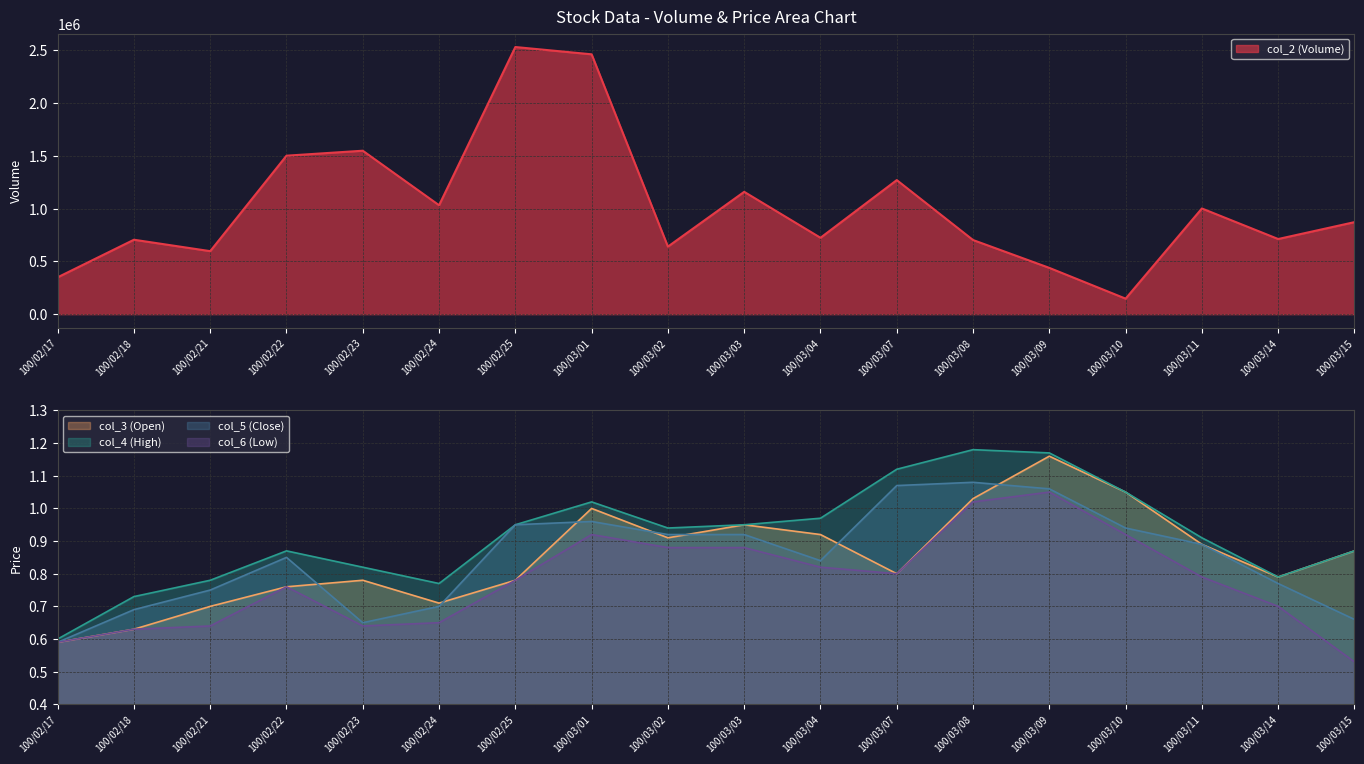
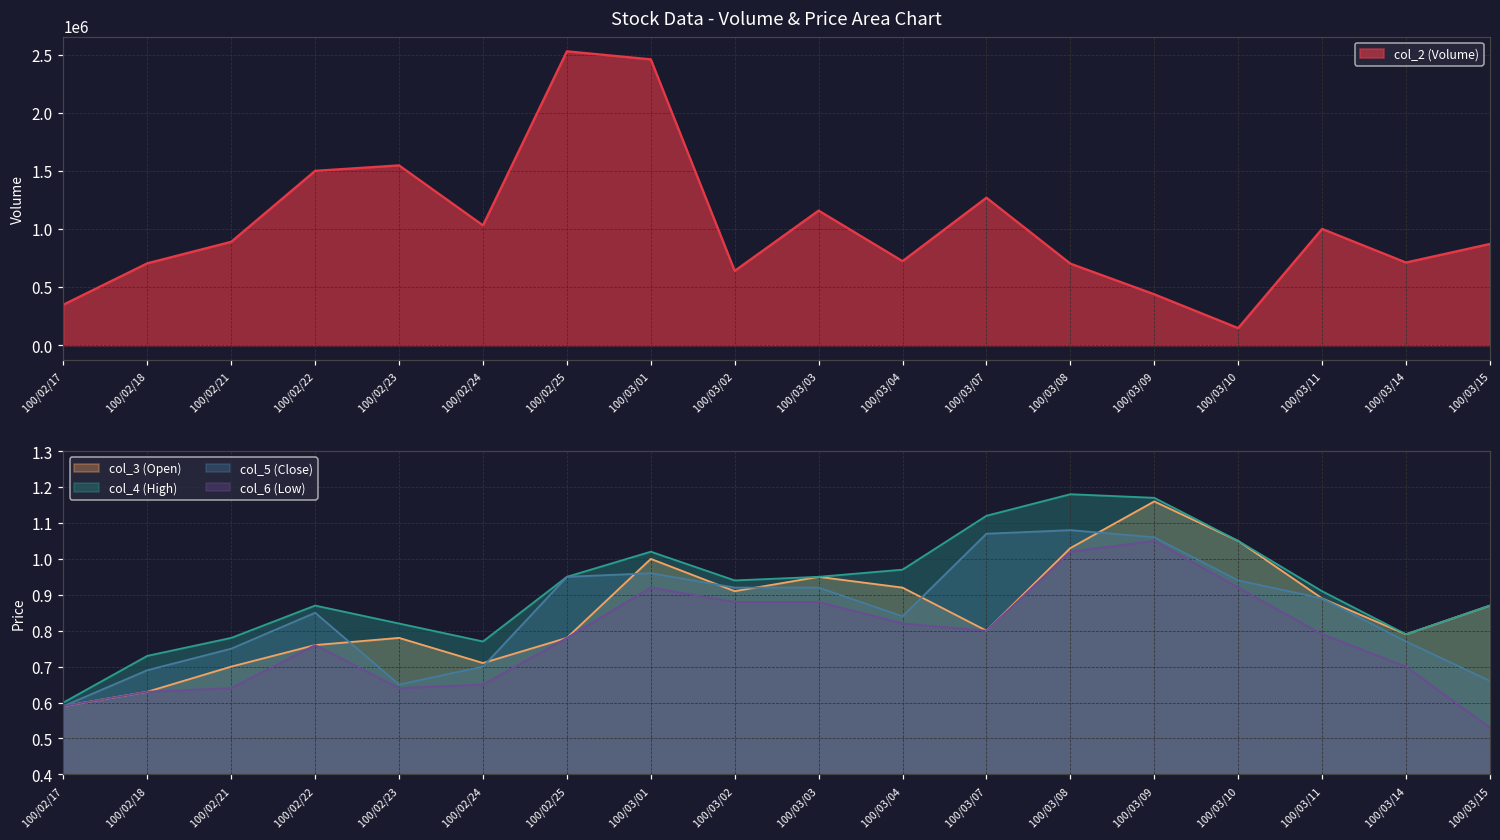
  {
    "Stock Data - Volume & Price Area Chart": {
      "100/02/17": 350000,
      "100/02/18": 700000,
-     "100/02/21": 600000,
+     "100/02/21": 890000,
      "100/02/22": 1500000,
      "100/02/23": 1550000,
      "100/02/24": 1030000,
      "100/02/25": 2530000,
      "100/03/01": 2460000,
      "100/03/02": 640000,
      "100/03/03": 1160000,
      "100/03/04": 720000,
      "100/03/07": 1270000,
      "100/03/08": 700000,
      "100/03/09": 440000,
      "100/03/10": 150000,
      "100/03/11": 1000000,
      "100/03/14": 710000,
      "100/03/15": 870000
    }
  }
